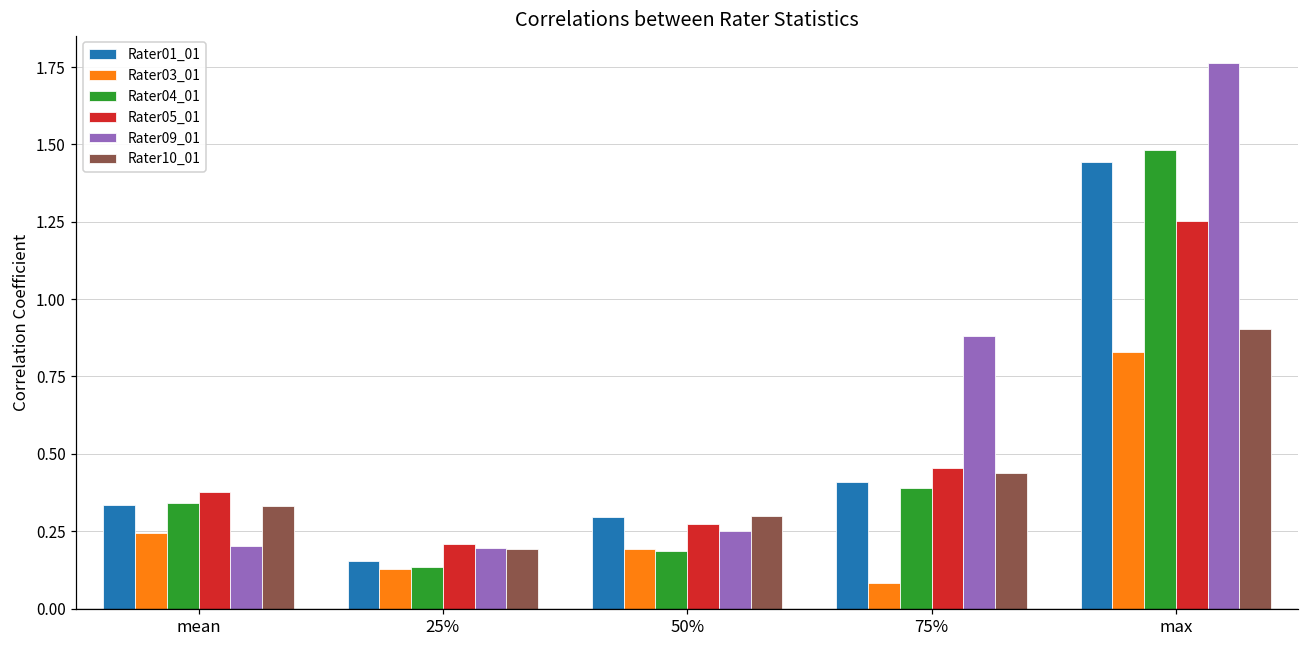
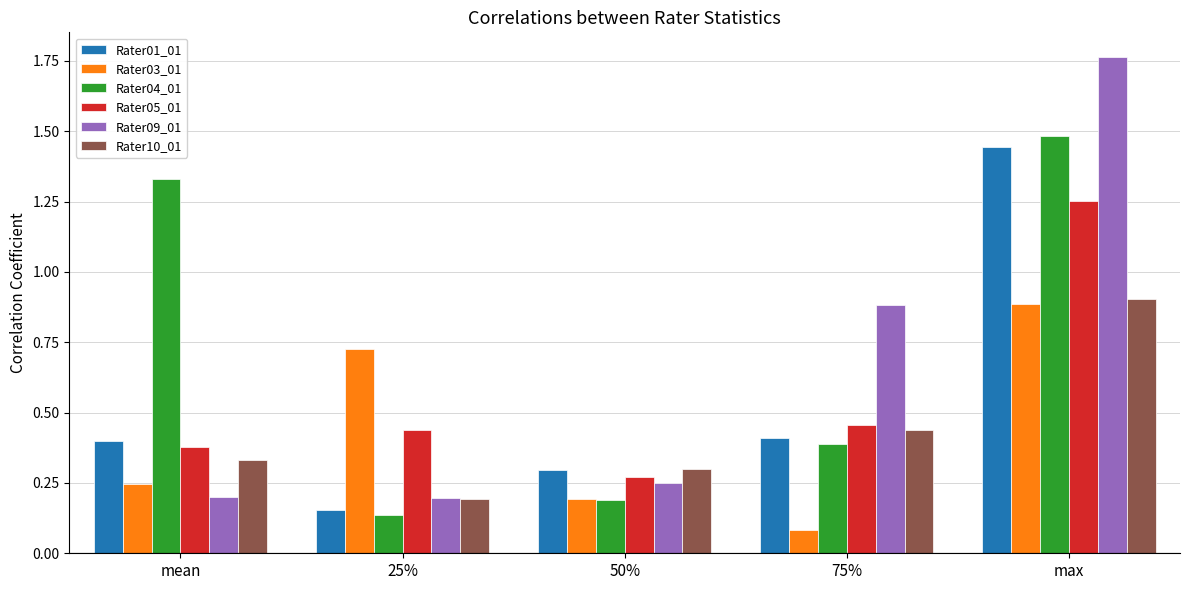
  {
    "Rater01_01": {
-     "mean": 0.34,
+     "mean": 0.40,
      "25%": 0.15,
      "50%": 0.30,
      "75%": 0.41,
      "max": 1.44
    },
    "Rater03_01": {
      "mean": 0.25,
-     "25%": 0.13,
+     "25%": 0.73,
      "50%": 0.19,
      "75%": 0.08,
-     "max": 0.83
+     "max": 0.89
    },
    "Rater04_01": {
-     "mean": 0.34,
+     "mean": 1.33,
      "25%": 0.14,
      "50%": 0.19,
      "75%": 0.39,
      "max": 1.48
    },
    "Rater05_01": {
      "mean": 0.38,
-     "25%": 0.21,
+     "25%": 0.44,
      "50%": 0.27,
      "75%": 0.46,
      "max": 1.25
    },
    "Rater09_01": {
      "mean": 0.20,
      "25%": 0.20,
      "50%": 0.25,
      "75%": 0.88,
      "max": 1.76
    },
    "Rater10_01": {
      "mean": 0.33,
      "25%": 0.19,
      "50%": 0.30,
      "75%": 0.44,
      "max": 0.90
    }
  }
